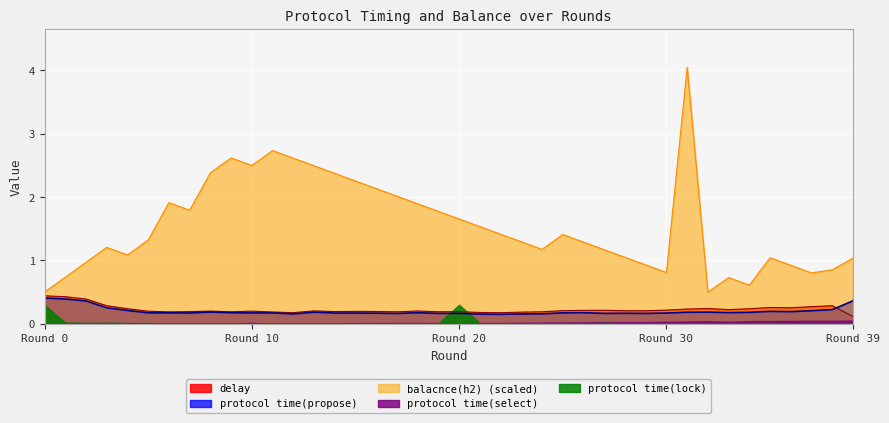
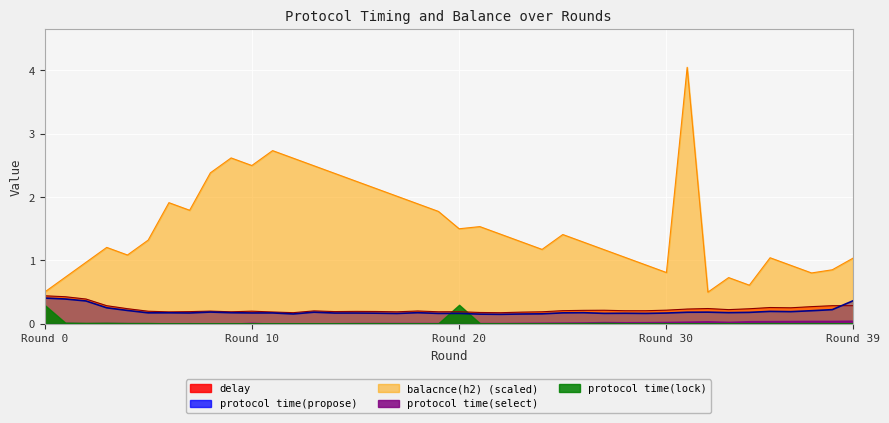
  {
    "delay": {
      "Round 30": 0.2,
-     "Round 39": 0.1
+     "Round 39": 0.3
    },
    "protocol time(propose)": {
      "Round 30": 0.2,
      "Round 39": 0.4
    },
    "balacnce(h2) (scaled)": {
      "Round 0": 0.5,
      "Round 10": 2.5,
-     "Round 20": 1.7,
+     "Round 20": 1.5,
      "Round 30": 0.8,
      "Round 39": 1.0
    },
    "protocol time(select)": {
      "Round 39": 0.1
    },
    "protocol time(lock)": {
      "Round 0": 0.3,
      "Round 20": 0.3
    }
  }
